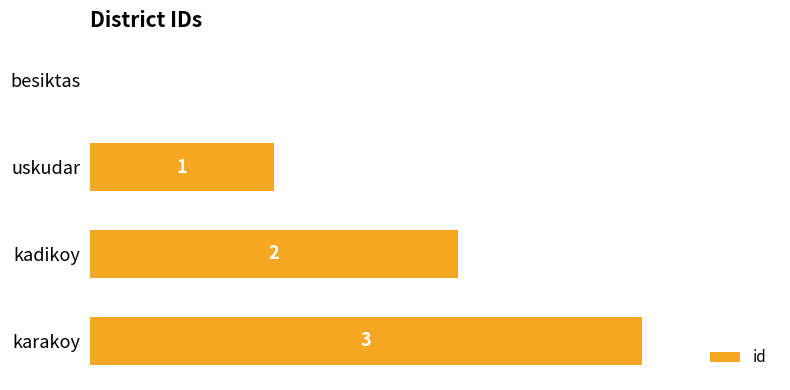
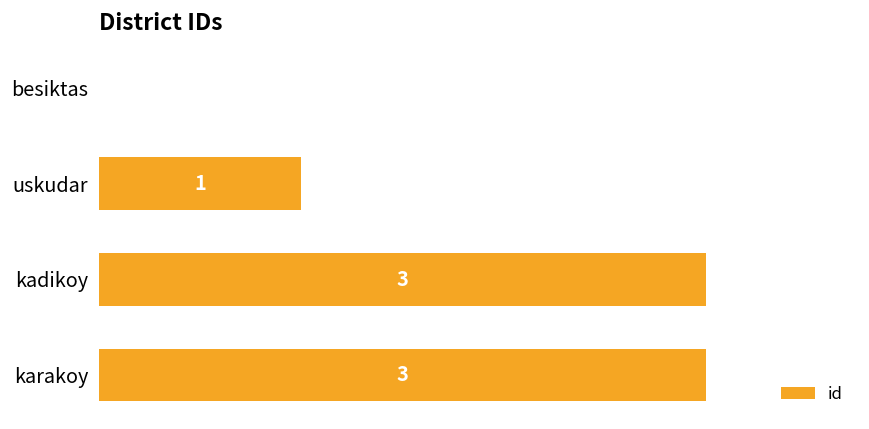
  {
    "uskudar": 1,
-   "kadikoy": 2,
+   "kadikoy": 3,
    "karakoy": 3
  }
